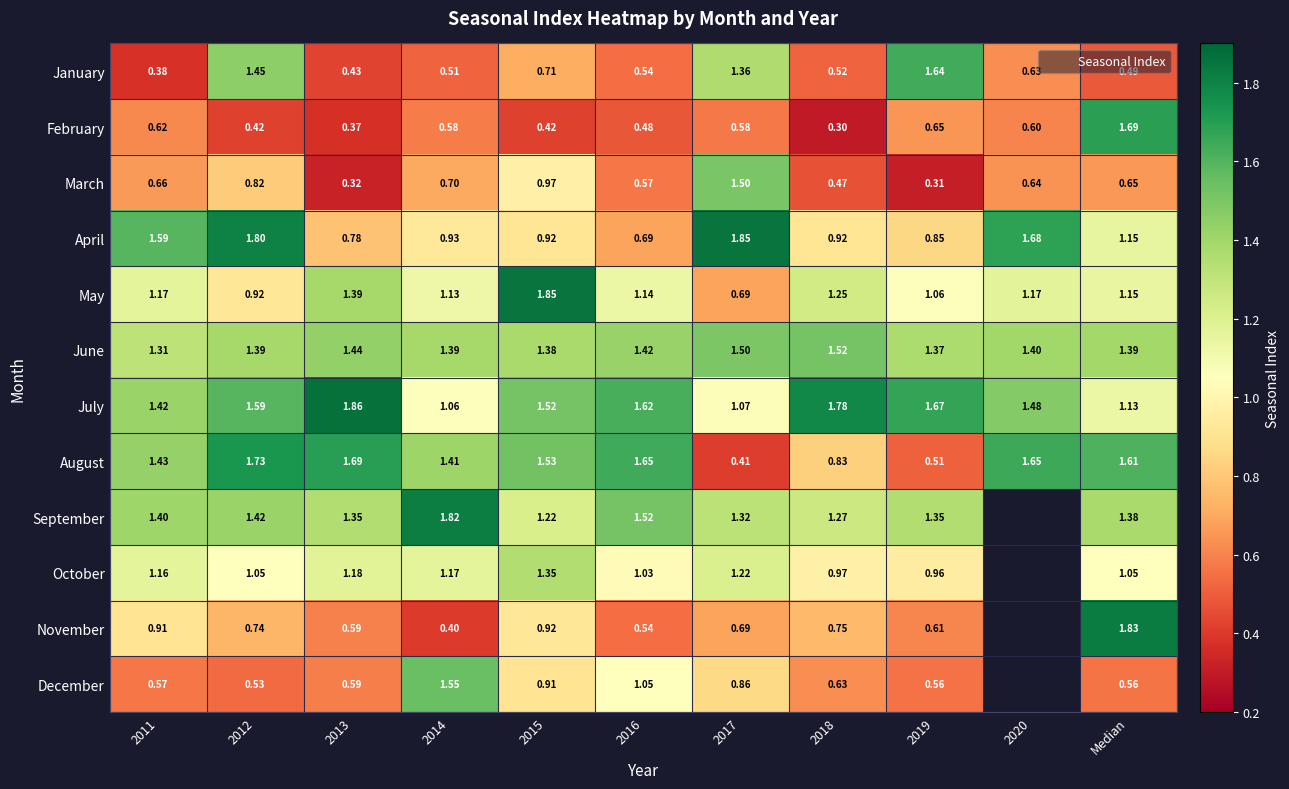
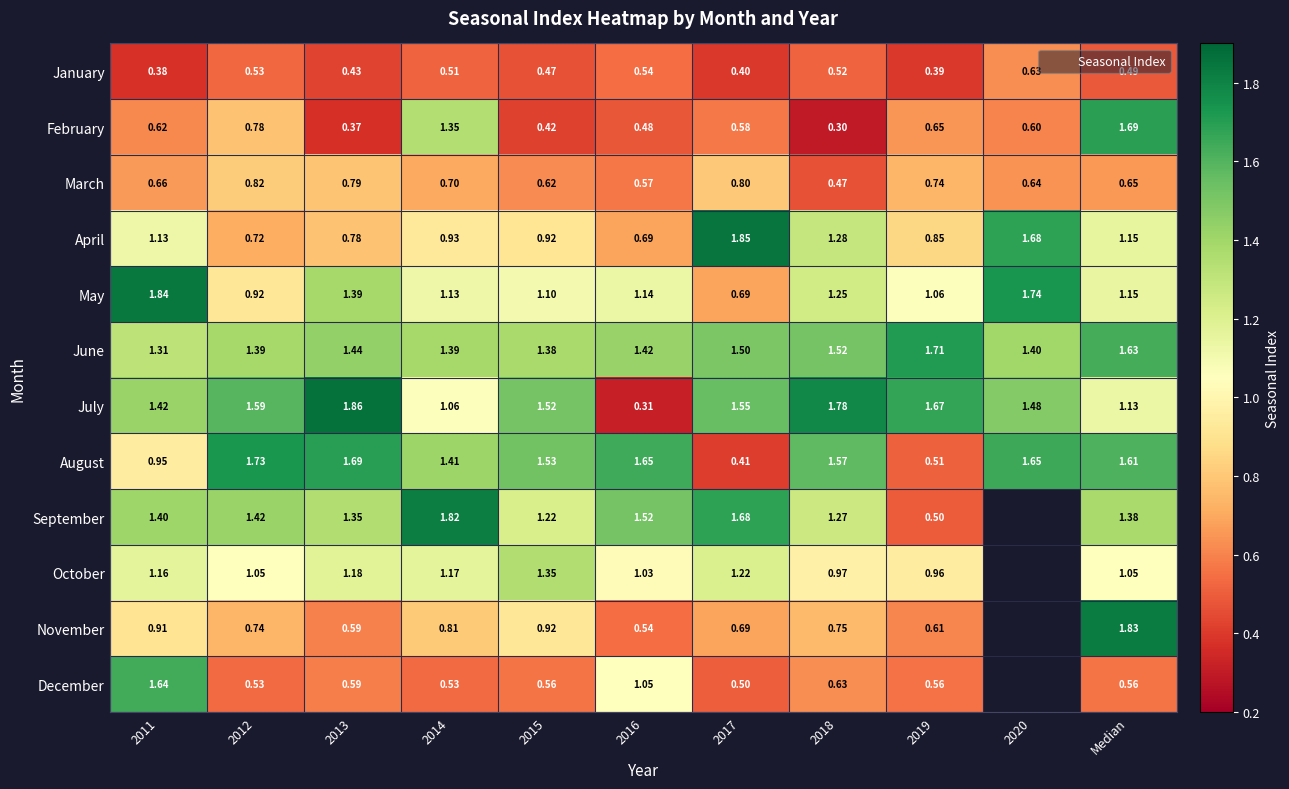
  {
    "January": {
      "2011": 0.38,
-     "2012": 1.45,
+     "2012": 0.53,
      "2013": 0.43,
      "2014": 0.51,
-     "2015": 0.71,
+     "2015": 0.47,
      "2016": 0.54,
-     "2017": 1.36,
+     "2017": 0.40,
      "2018": 0.52,
-     "2019": 1.64
+     "2019": 0.39
    },
    "February": {
      "2011": 0.62,
-     "2012": 0.42,
+     "2012": 0.78,
      "2013": 0.37,
-     "2014": 0.58,
+     "2014": 1.35,
      "2015": 0.42,
      "2016": 0.48,
      "2017": 0.58,
      "2018": 0.30,
      "2019": 0.65,
      "2020": 0.60,
      "Median": 1.69
    },
    "March": {
      "2011": 0.66,
      "2012": 0.82,
-     "2013": 0.32,
+     "2013": 0.79,
      "2014": 0.70,
-     "2015": 0.97,
+     "2015": 0.62,
      "2016": 0.57,
-     "2017": 1.50,
+     "2017": 0.80,
      "2018": 0.47,
-     "2019": 0.31,
+     "2019": 0.74,
      "2020": 0.64,
      "Median": 0.65
    },
    "April": {
-     "2011": 1.59,
-     "2012": 1.80,
+     "2011": 1.13,
+     "2012": 0.72,
      "2013": 0.78,
      "2014": 0.93,
      "2015": 0.92,
      "2016": 0.69,
      "2017": 1.85,
-     "2018": 0.92,
+     "2018": 1.28,
      "2019": 0.85,
      "2020": 1.68,
      "Median": 1.15
    },
    "May": {
-     "2011": 1.17,
+     "2011": 1.84,
      "2012": 0.92,
      "2013": 1.39,
      "2014": 1.13,
-     "2015": 1.85,
+     "2015": 1.10,
      "2016": 1.14,
      "2017": 0.69,
      "2018": 1.25,
      "2019": 1.06,
-     "2020": 1.17,
+     "2020": 1.74,
      "Median": 1.15
    },
    "June": {
      "2011": 1.31,
      "2012": 1.39,
      "2013": 1.44,
      "2014": 1.39,
      "2015": 1.38,
      "2016": 1.42,
      "2017": 1.50,
      "2018": 1.52,
-     "2019": 1.37,
+     "2019": 1.71,
      "2020": 1.40,
-     "Median": 1.39
+     "Median": 1.63
    },
    "July": {
      "2011": 1.42,
      "2012": 1.59,
      "2013": 1.86,
      "2014": 1.06,
      "2015": 1.52,
-     "2016": 1.62,
-     "2017": 1.07,
+     "2016": 0.31,
+     "2017": 1.55,
      "2018": 1.78,
      "2019": 1.67,
      "2020": 1.48,
      "Median": 1.13
    },
    "August": {
-     "2011": 1.43,
+     "2011": 0.95,
      "2012": 1.73,
      "2013": 1.69,
      "2014": 1.41,
      "2015": 1.53,
      "2016": 1.65,
      "2017": 0.41,
-     "2018": 0.83,
+     "2018": 1.57,
      "2019": 0.51,
      "2020": 1.65,
      "Median": 1.61
    },
    "September": {
      "2011": 1.40,
      "2012": 1.42,
      "2013": 1.35,
      "2014": 1.82,
      "2015": 1.22,
      "2016": 1.52,
-     "2017": 1.32,
+     "2017": 1.68,
      "2018": 1.27,
-     "2019": 1.35,
+     "2019": 0.50,
      "Median": 1.38
    },
    "October": {
      "2011": 1.16,
      "2012": 1.05,
      "2013": 1.18,
      "2014": 1.17,
      "2015": 1.35,
      "2016": 1.03,
      "2017": 1.22,
      "2018": 0.97,
      "2019": 0.96,
      "Median": 1.05
    },
    "November": {
      "2011": 0.91,
      "2012": 0.74,
      "2013": 0.59,
-     "2014": 0.40,
+     "2014": 0.81,
      "2015": 0.92,
      "2016": 0.54,
      "2017": 0.69,
      "2018": 0.75,
      "2019": 0.61,
      "Median": 1.83
    },
    "December": {
-     "2011": 0.57,
+     "2011": 1.64,
      "2012": 0.53,
      "2013": 0.59,
-     "2014": 1.55,
-     "2015": 0.91,
+     "2014": 0.53,
+     "2015": 0.56,
      "2016": 1.05,
-     "2017": 0.86,
+     "2017": 0.50,
      "2018": 0.63,
      "2019": 0.56,
      "Median": 0.56
    }
  }
